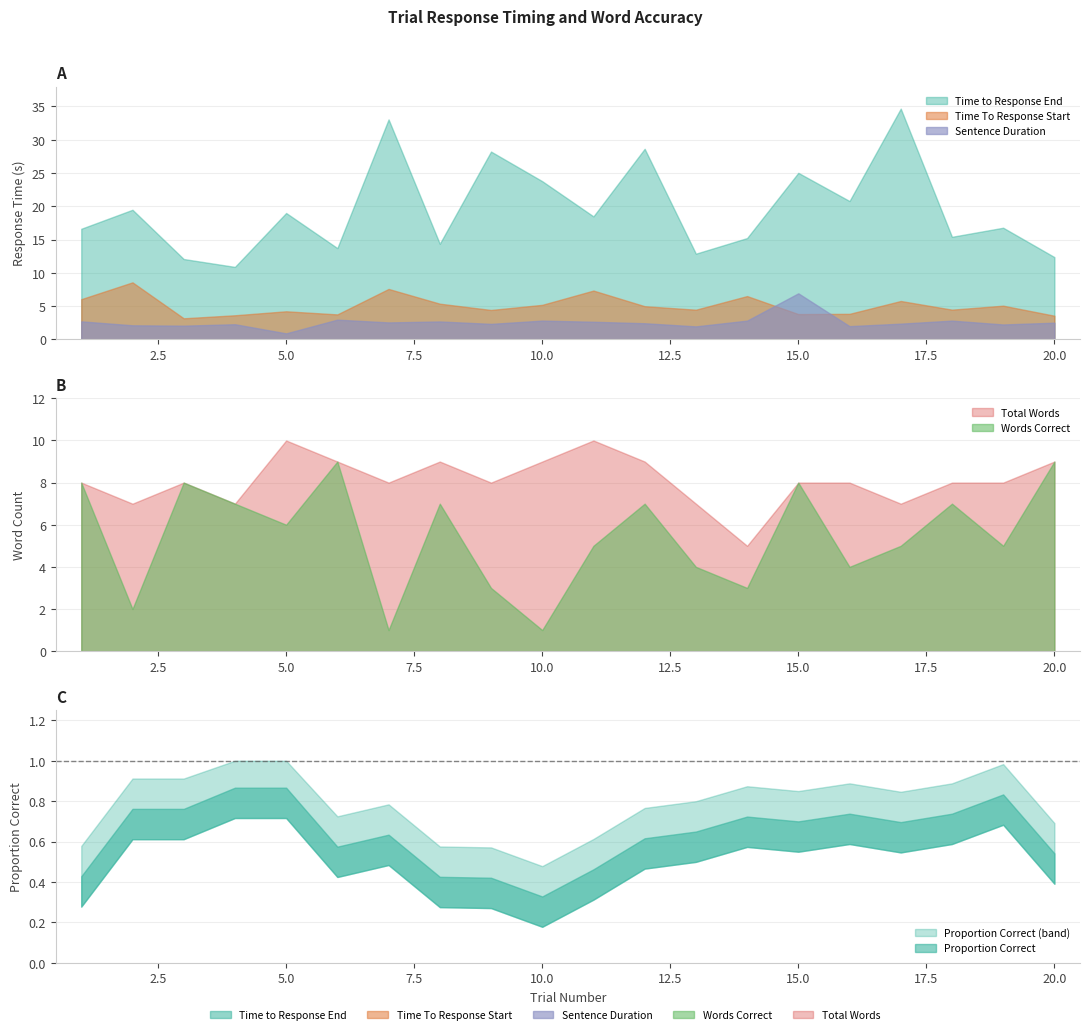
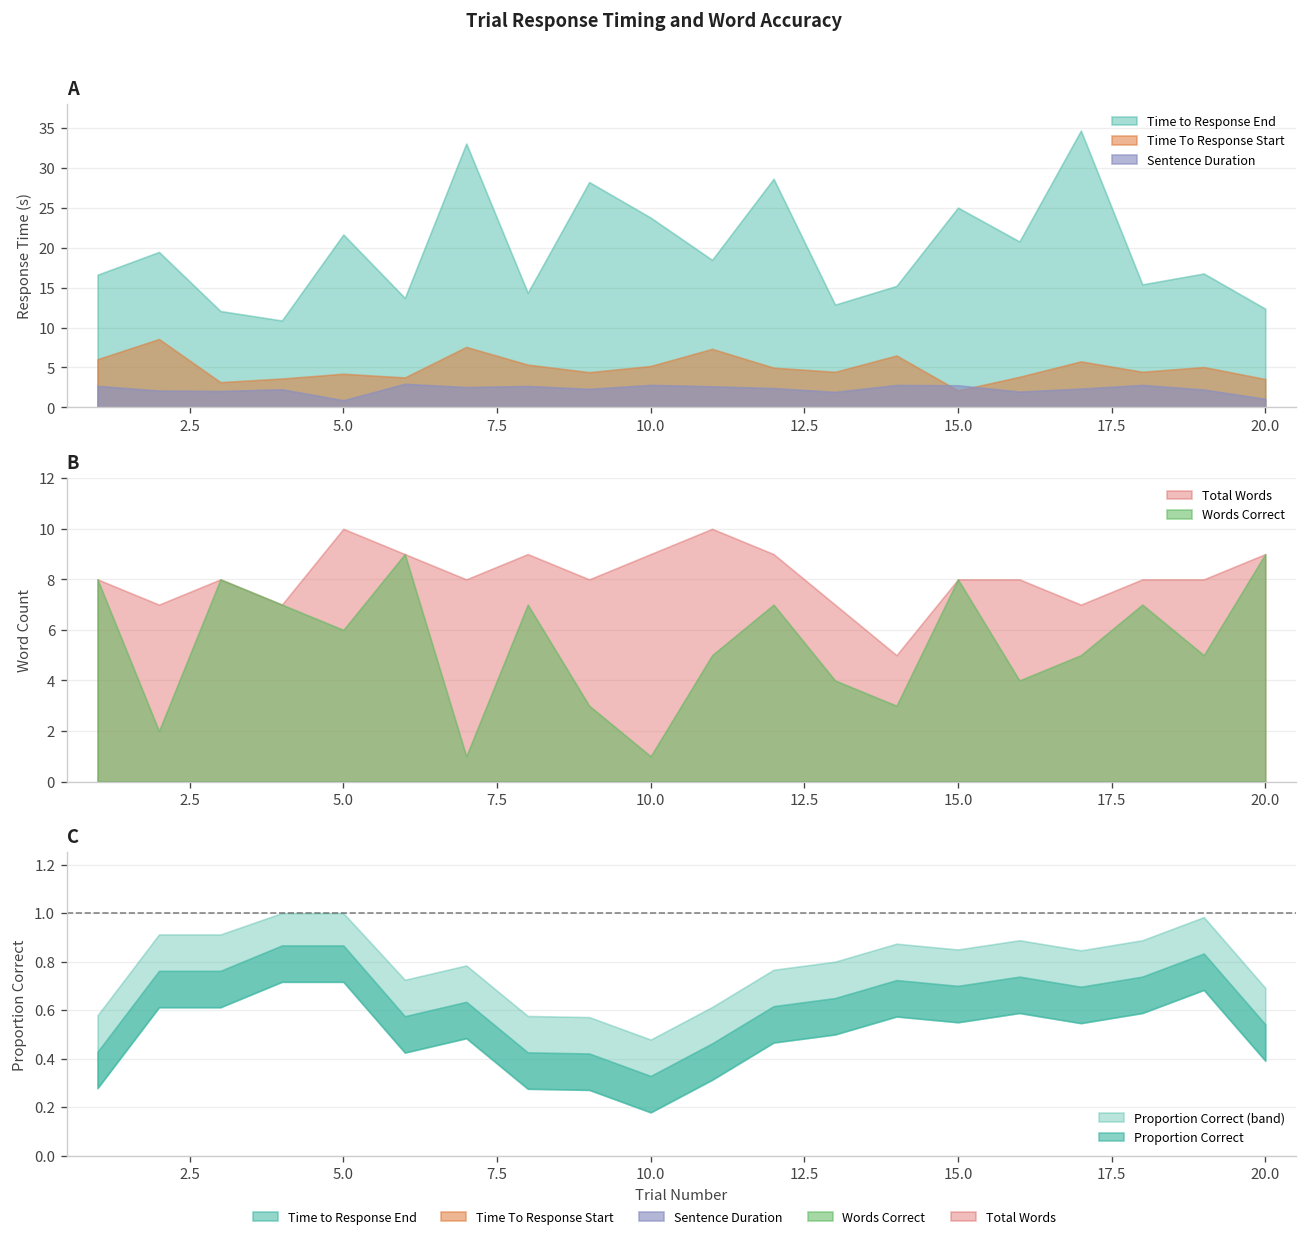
  {
    "A": {
      "Time to Response End": {
-       "5.0": 19,
+       "5.0": 22,
        "10.0": 24,
        "15.0": 25,
        "20.0": 12
      },
      "Time To Response Start": {
        "5.0": 4,
        "10.0": 5,
-       "15.0": 4,
+       "15.0": 2,
        "20.0": 4
      },
      "Sentence Duration": {
        "5.0": 1,
        "10.0": 3,
-       "15.0": 7,
-       "20.0": 2
+       "15.0": 3,
+       "20.0": 1
      }
    },
    "B": {
      "Total Words": {
        "5.0": 10.0,
        "10.0": 9.0
      },
      "Words Correct": {
        "5.0": 6.0,
        "10.0": 1.0
      }
    }
  }
